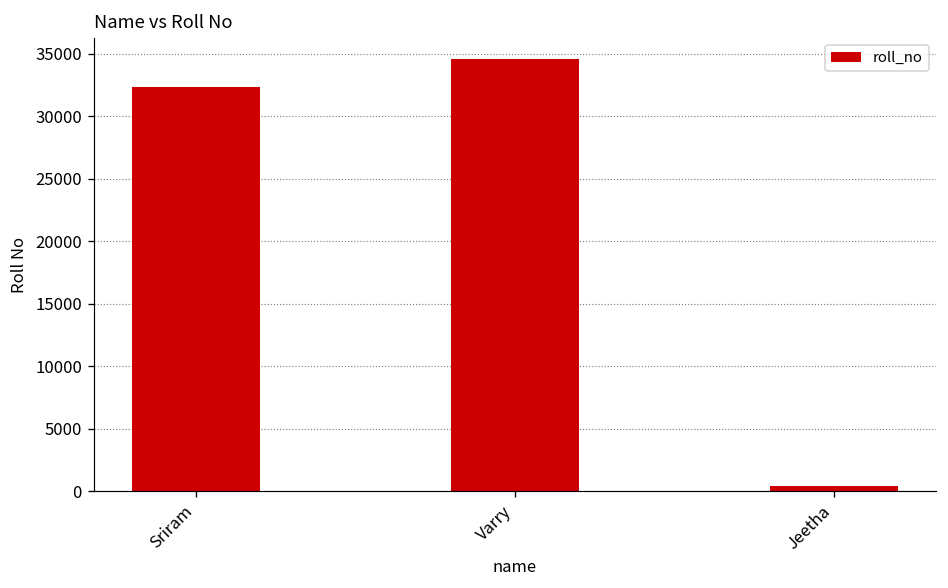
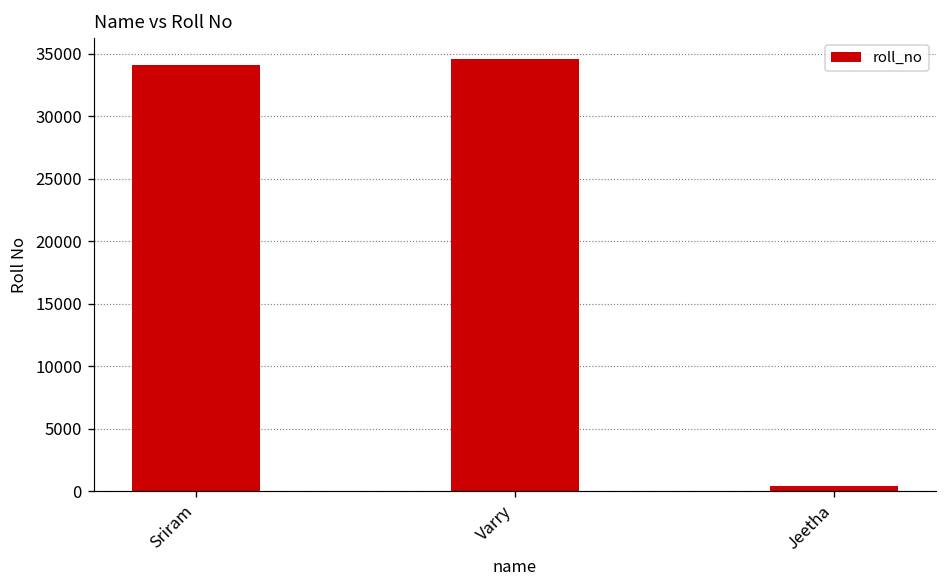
  {
-   "Sriram": 32300,
+   "Sriram": 34100,
    "Varry": 34600,
    "Jeetha": 500
  }
